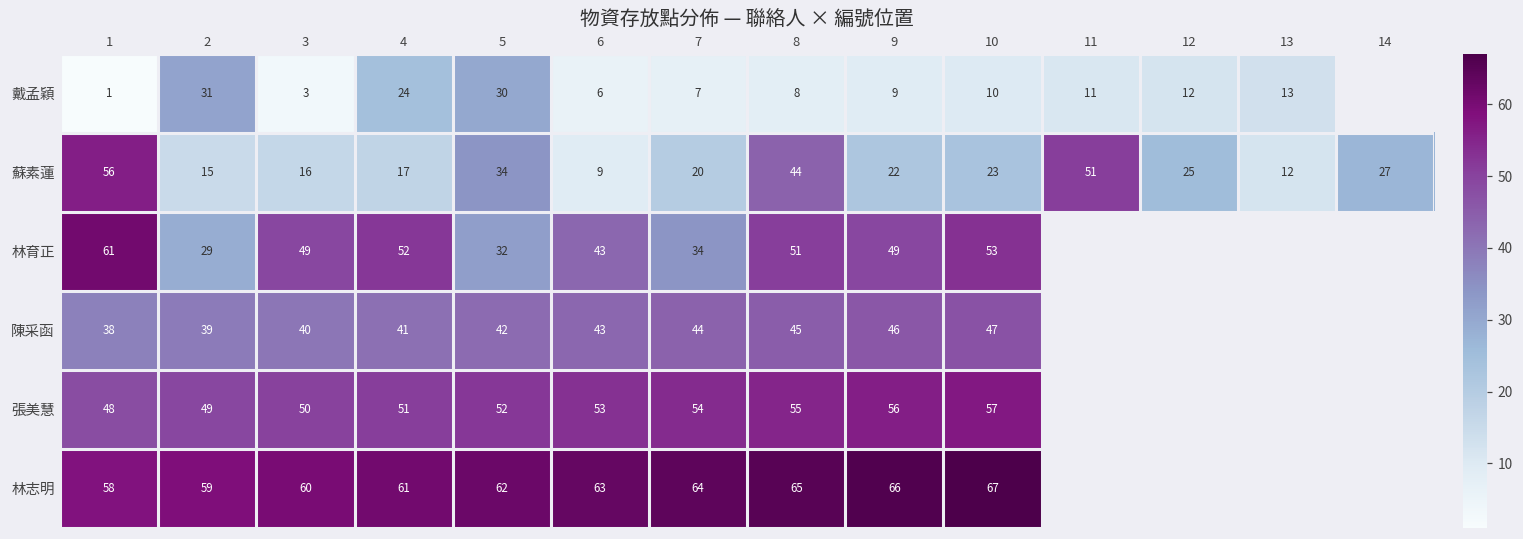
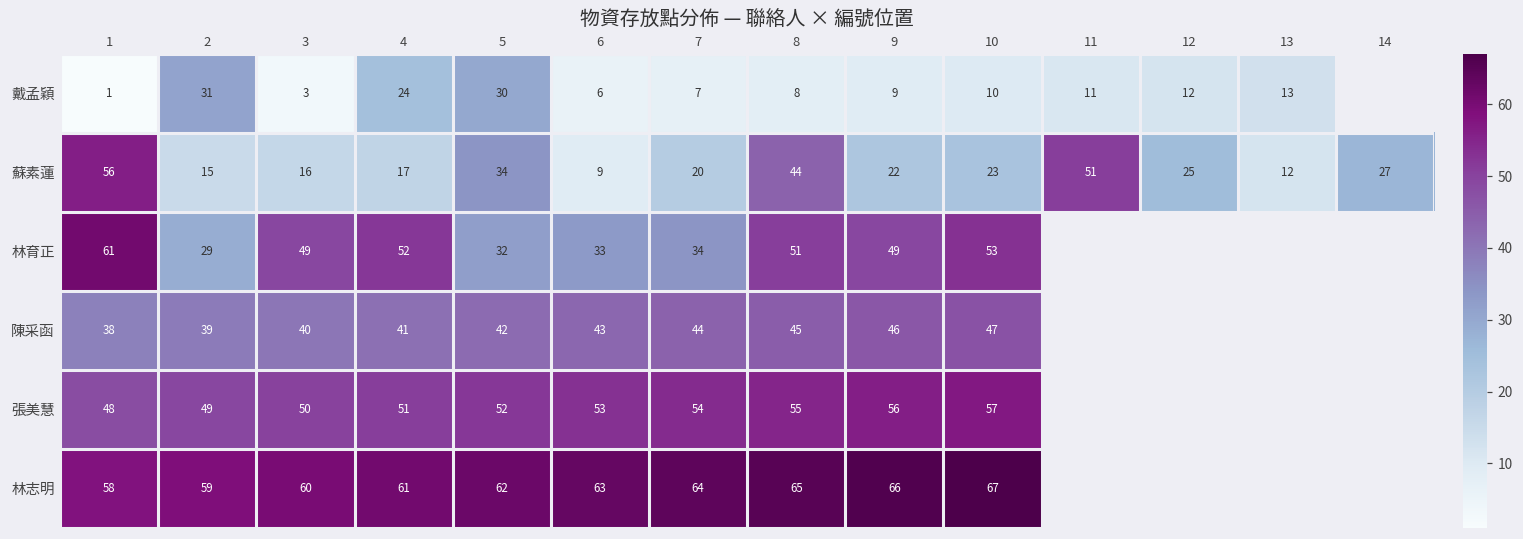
  {
    "戴孟穎": {
      "1": 1,
      "2": 31,
      "3": 3,
      "4": 24,
      "5": 30,
      "6": 6,
      "7": 7,
      "8": 8,
      "9": 9,
      "10": 10,
      "11": 11,
      "12": 12,
      "13": 13
    },
    "蘇素蓮": {
      "1": 56,
      "2": 15,
      "3": 16,
      "4": 17,
      "5": 34,
      "6": 9,
      "7": 20,
      "8": 44,
      "9": 22,
      "10": 23,
      "11": 51,
      "12": 25,
      "13": 12,
      "14": 27
    },
    "林育正": {
      "1": 61,
      "2": 29,
      "3": 49,
      "4": 52,
      "5": 32,
-     "6": 43,
+     "6": 33,
      "7": 34,
      "8": 51,
      "9": 49,
      "10": 53
    },
    "陳采函": {
      "1": 38,
      "2": 39,
      "3": 40,
      "4": 41,
      "5": 42,
      "6": 43,
      "7": 44,
      "8": 45,
      "9": 46,
      "10": 47
    },
    "張美慧": {
      "1": 48,
      "2": 49,
      "3": 50,
      "4": 51,
      "5": 52,
      "6": 53,
      "7": 54,
      "8": 55,
      "9": 56,
      "10": 57
    },
    "林志明": {
      "1": 58,
      "2": 59,
      "3": 60,
      "4": 61,
      "5": 62,
      "6": 63,
      "7": 64,
      "8": 65,
      "9": 66,
      "10": 67
    }
  }
